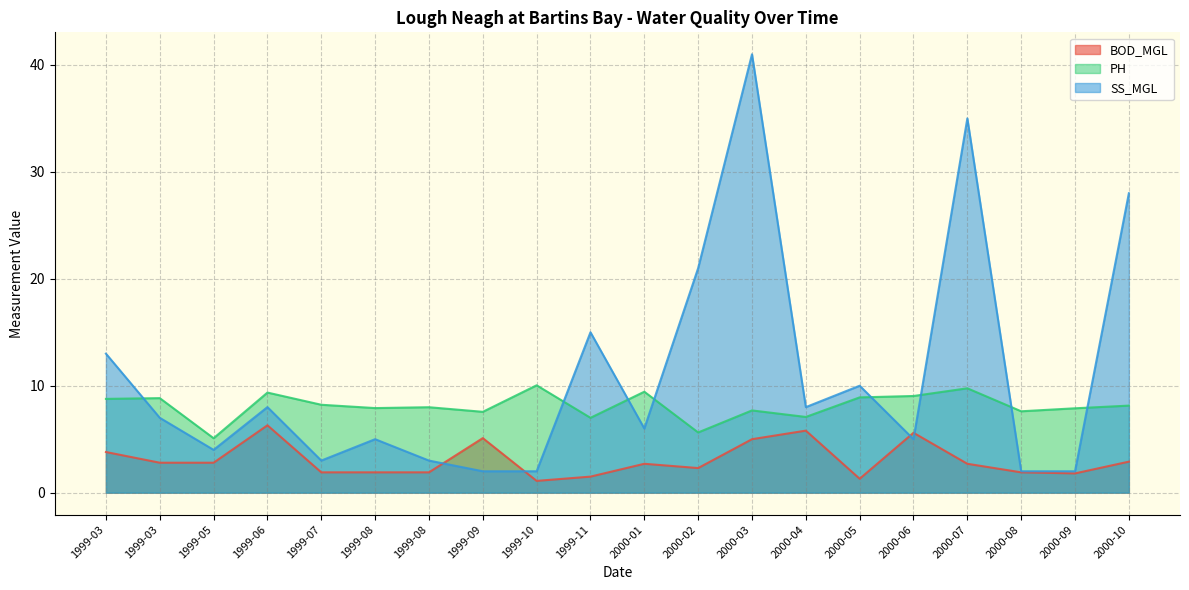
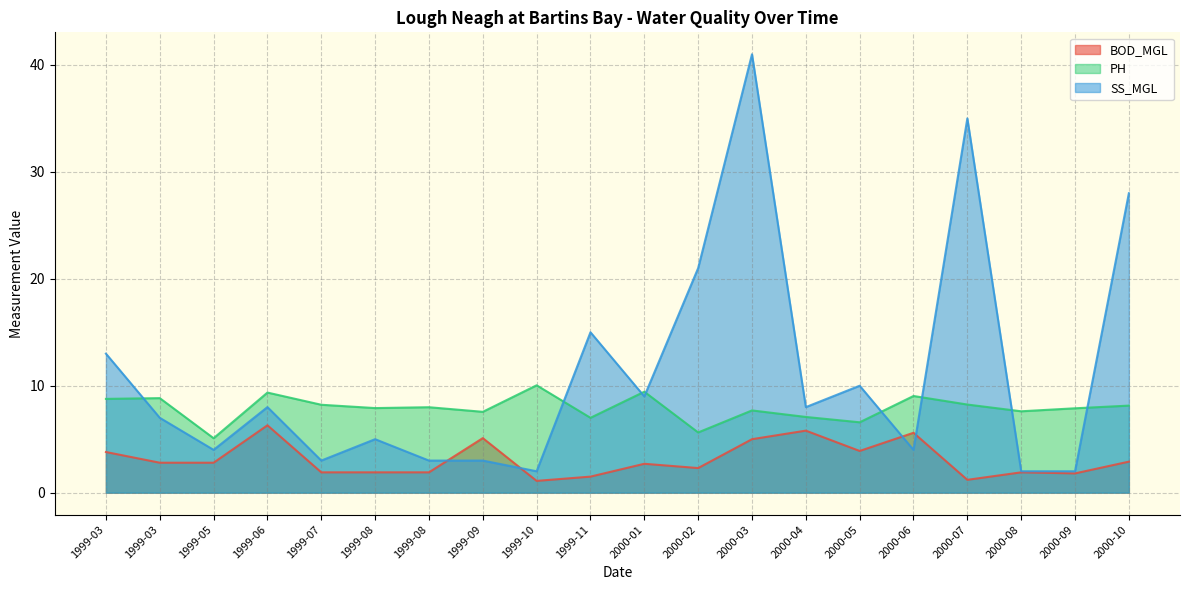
  {
    "BOD_MGL": {
      "1999-05": 2.8,
      "1999-06": 6.3,
      "1999-07": 1.9,
      "1999-09": 5.1,
      "1999-10": 1.1,
      "1999-11": 1.5,
      "2000-01": 2.7,
      "2000-02": 2.3,
      "2000-03": 5.0,
      "2000-04": 5.8,
-     "2000-05": 1.3,
+     "2000-05": 3.9,
      "2000-06": 5.6,
-     "2000-07": 2.7,
+     "2000-07": 1.2,
      "2000-10": 2.9
    },
    "PH": {
      "1999-05": 5.1,
      "1999-06": 9.4,
      "1999-07": 8.2,
      "1999-09": 7.6,
      "1999-10": 10.0,
      "1999-11": 7.0,
      "2000-01": 9.4,
      "2000-02": 5.6,
      "2000-03": 7.7,
      "2000-04": 7.1,
-     "2000-05": 8.9,
+     "2000-05": 6.6,
      "2000-06": 9.0,
-     "2000-07": 9.8,
+     "2000-07": 8.2,
      "2000-08": 7.6,
      "2000-09": 7.9,
      "2000-10": 8.1
    },
    "SS_MGL": {
      "1999-05": 4,
      "1999-06": 8,
      "1999-07": 3,
-     "1999-09": 2,
+     "1999-09": 3,
      "1999-10": 2,
      "1999-11": 15,
-     "2000-01": 6,
+     "2000-01": 9,
      "2000-02": 21,
      "2000-03": 41,
      "2000-04": 8,
      "2000-05": 10,
-     "2000-06": 5,
+     "2000-06": 4,
      "2000-07": 35,
      "2000-10": 28
    }
  }
